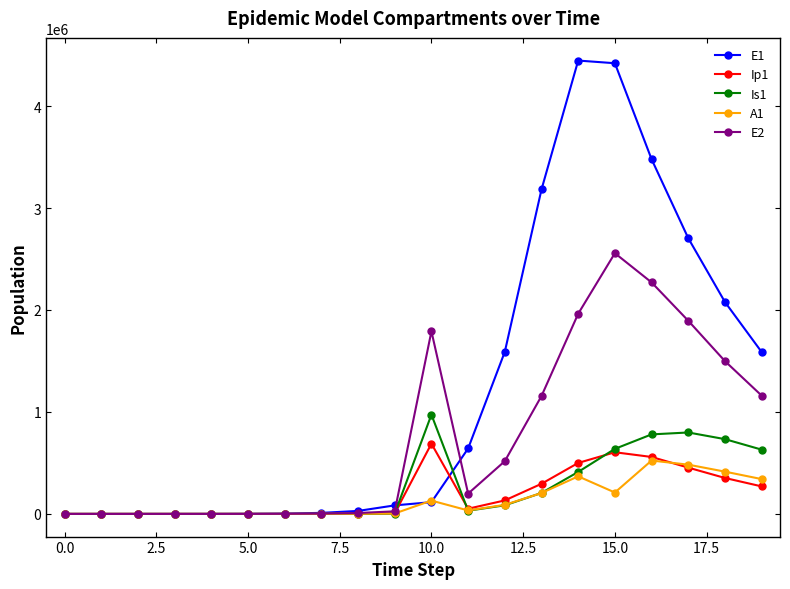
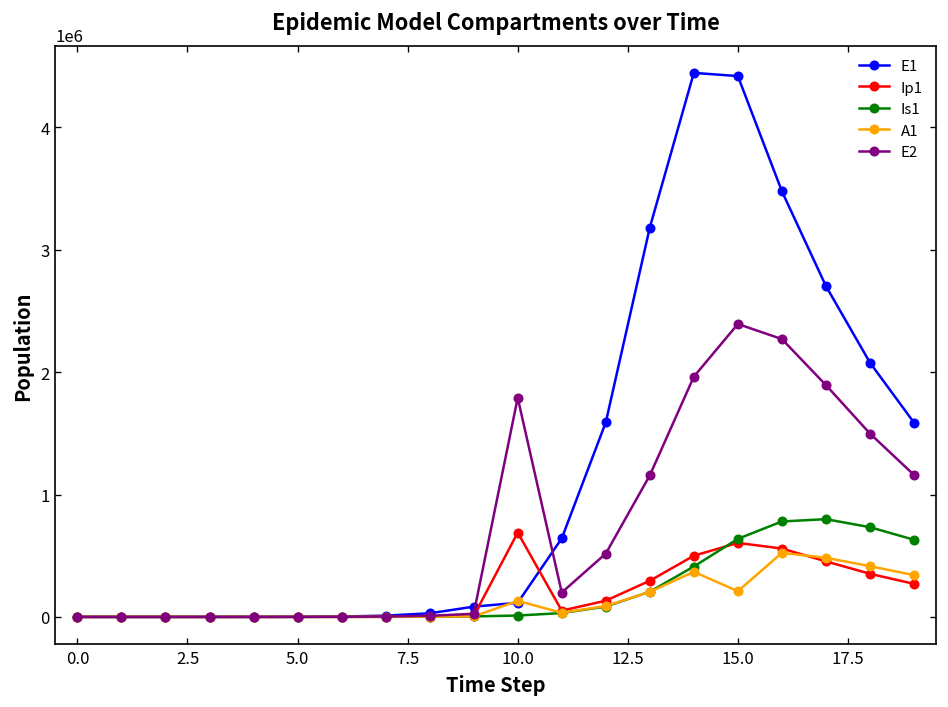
  {
    "E1": {
      "15.0": 4420000
    },
    "Ip1": {
      "10.0": 690000,
      "15.0": 600000
    },
    "Is1": {
-     "10.0": 970000,
+     "10.0": 10000,
      "15.0": 640000
    },
    "A1": {
      "15.0": 210000
    },
    "E2": {
      "10.0": 1790000,
-     "15.0": 2560000
+     "15.0": 2390000
    }
  }
